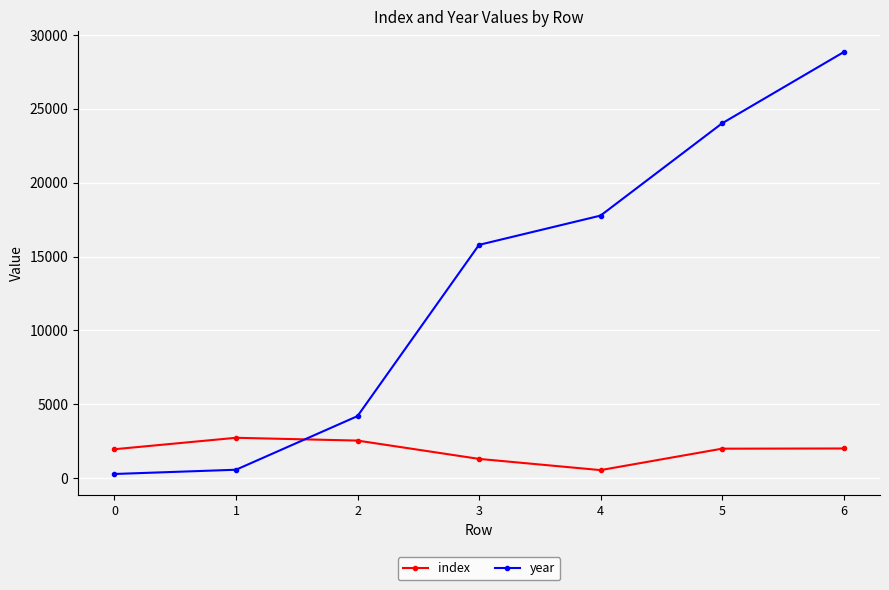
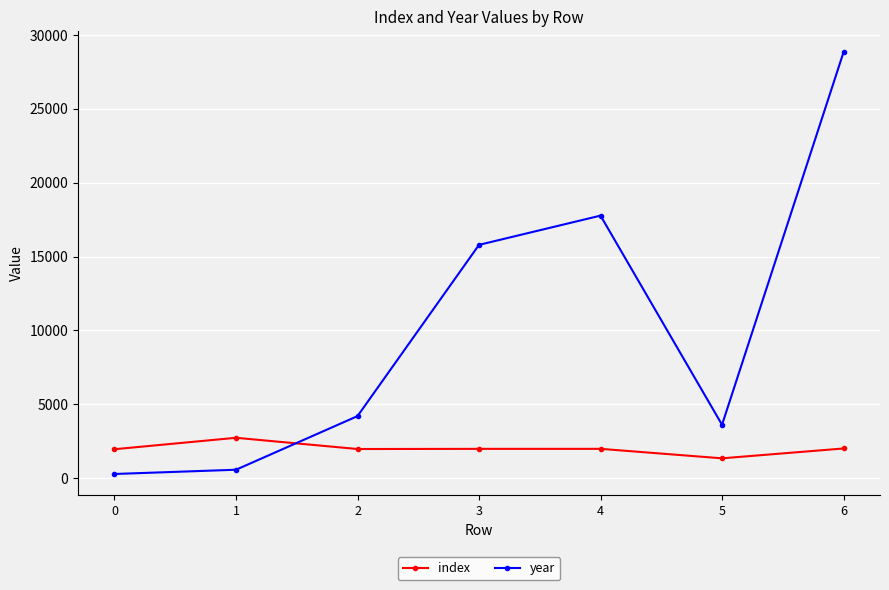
  {
    "index": {
      "0": 2000,
      "1": 2700,
-     "2": 2500,
-     "3": 1300,
-     "4": 600,
-     "5": 2000,
+     "2": 2000,
+     "3": 2000,
+     "4": 2000,
+     "5": 1300,
      "6": 2000
    },
    "year": {
      "0": 300,
      "1": 600,
      "2": 4200,
      "3": 15800,
      "4": 17800,
-     "5": 24000,
+     "5": 3600,
      "6": 28800
    }
  }
